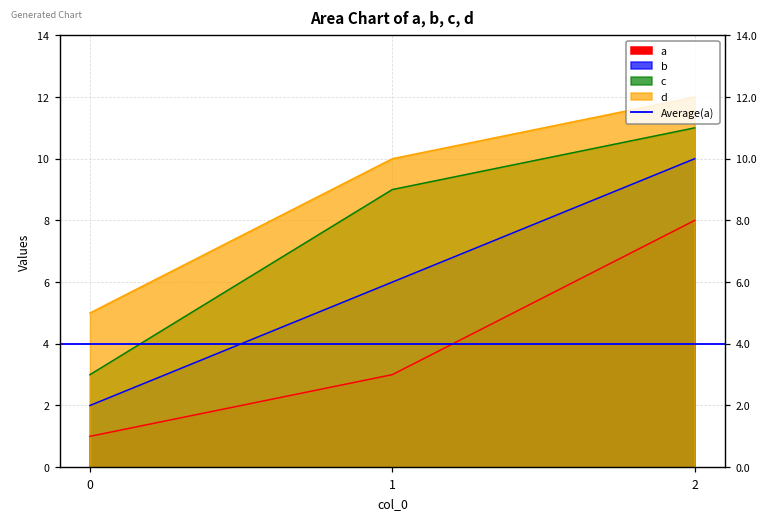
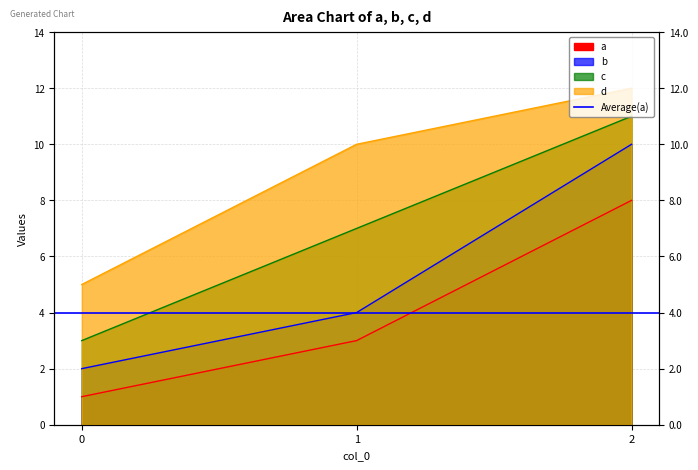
  {
    "a": {
      "0": 1,
      "1": 3,
      "2": 8
    },
    "b": {
      "0": 2,
-     "1": 6,
+     "1": 4,
      "2": 10
    },
    "c": {
      "0": 3,
-     "1": 9
+     "1": 7
    },
    "d": {
      "0": 5,
      "1": 10
    }
  }
